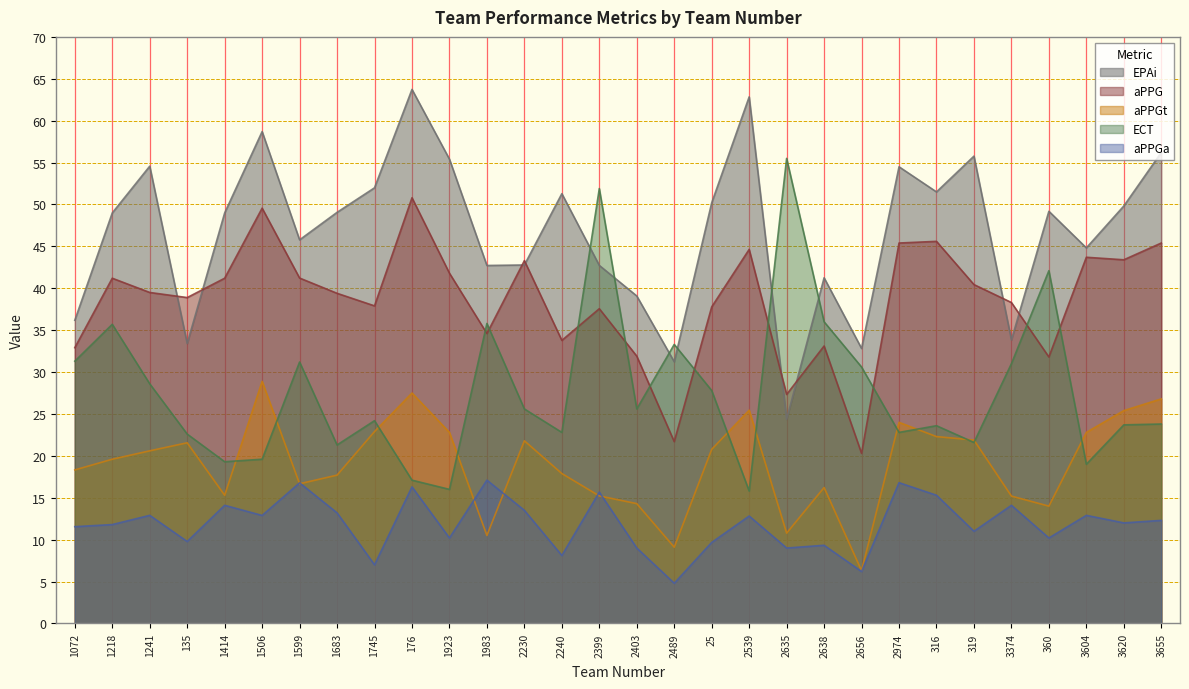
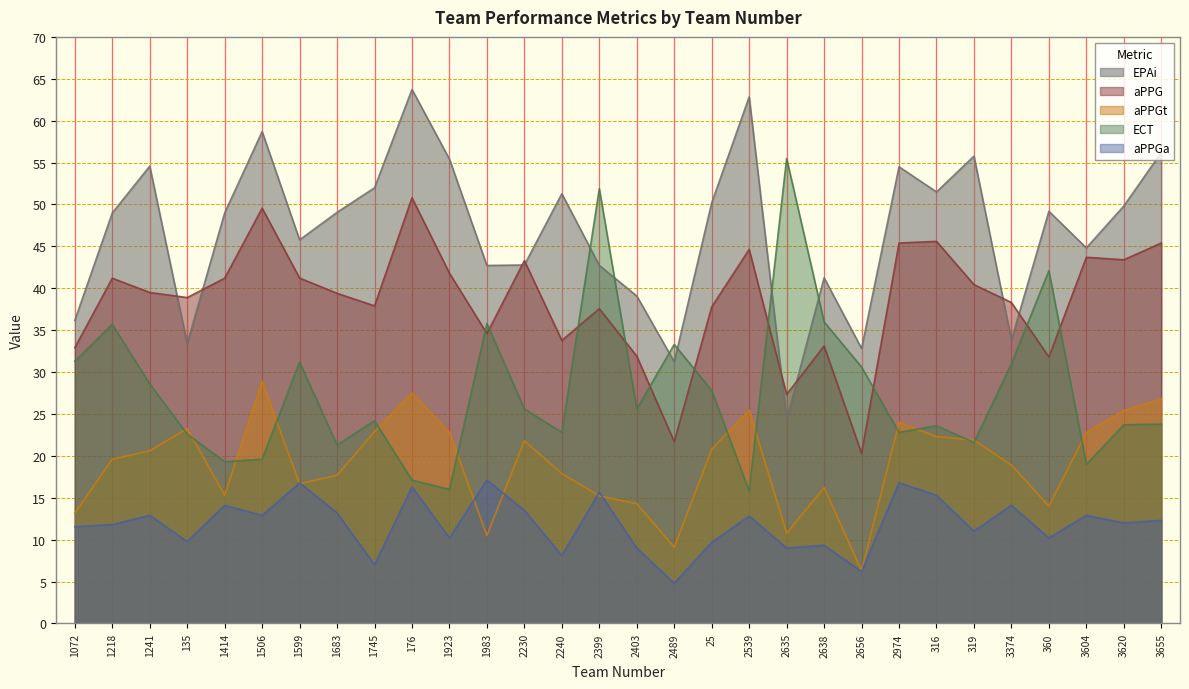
  {
    "aPPGt": {
-     "1072": 18,
+     "1072": 13,
      "1218": 20,
      "1241": 21,
-     "135": 22,
+     "135": 23,
      "1414": 15,
      "1506": 29,
      "1683": 18,
      "1745": 23,
      "176": 28,
      "1923": 23,
      "1983": 11,
      "2230": 22,
      "2240": 18,
      "2399": 15,
      "2403": 14,
      "2489": 9,
      "25": 21,
      "2539": 25,
      "2635": 11,
      "2638": 16,
      "2974": 24,
      "316": 22,
-     "3374": 15,
+     "3374": 19,
      "360": 14,
      "3604": 23,
      "3620": 25,
      "3655": 27
    }
  }
